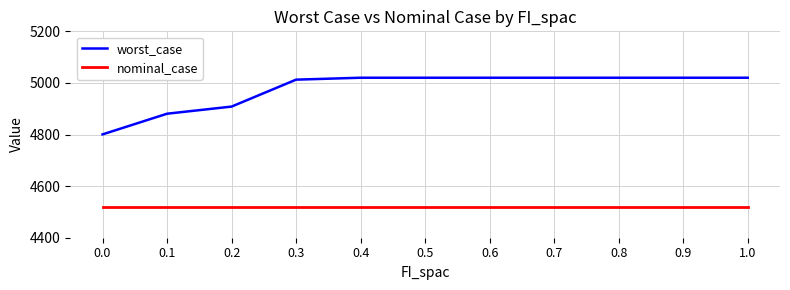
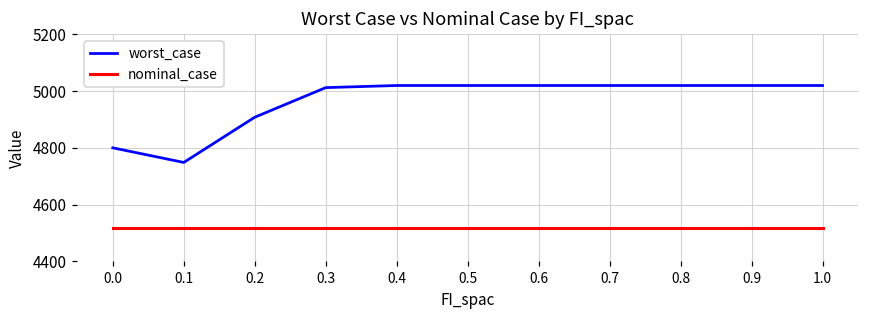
  {
    "worst_case": {
      "0.0": 4800,
-     "0.1": 4880,
+     "0.1": 4750,
      "0.2": 4910,
      "0.3": 5010,
      "0.4": 5020,
      "0.5": 5020,
      "0.6": 5020,
      "0.7": 5020,
      "0.8": 5020,
      "0.9": 5020,
      "1.0": 5020
    },
    "nominal_case": {
      "0.0": 4520,
      "0.1": 4520,
      "0.2": 4520,
      "0.3": 4520,
      "0.4": 4520,
      "0.5": 4520,
      "0.6": 4520,
      "0.7": 4520,
      "0.8": 4520,
      "0.9": 4520,
      "1.0": 4520
    }
  }
